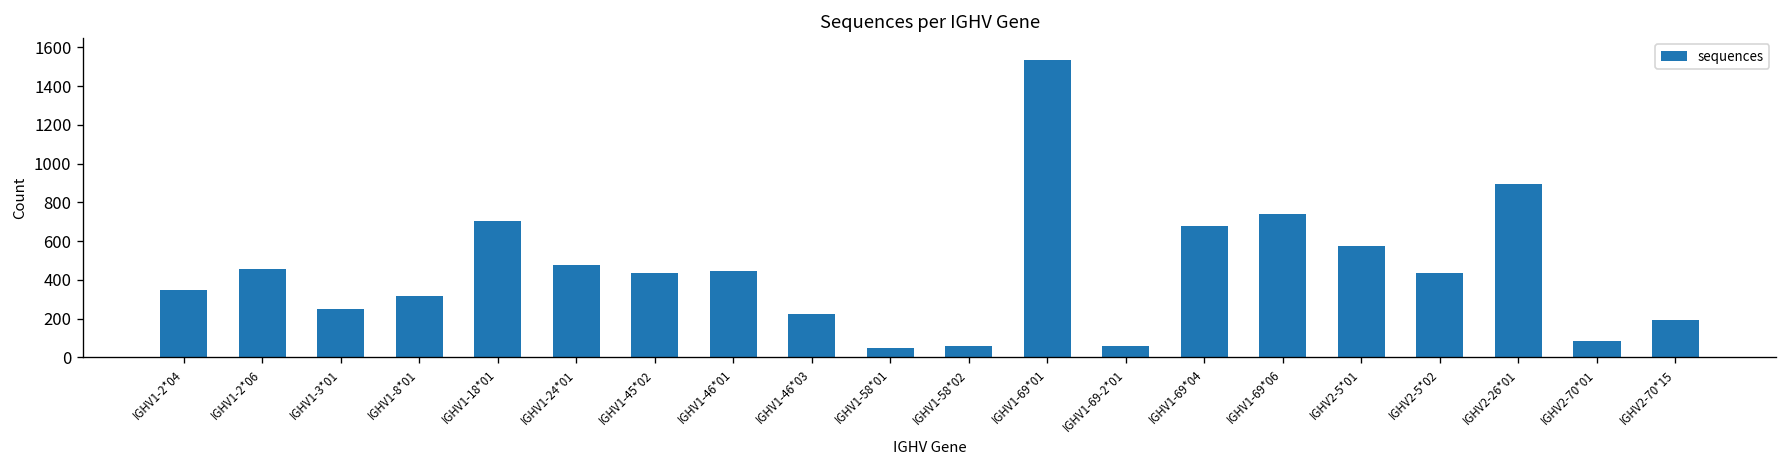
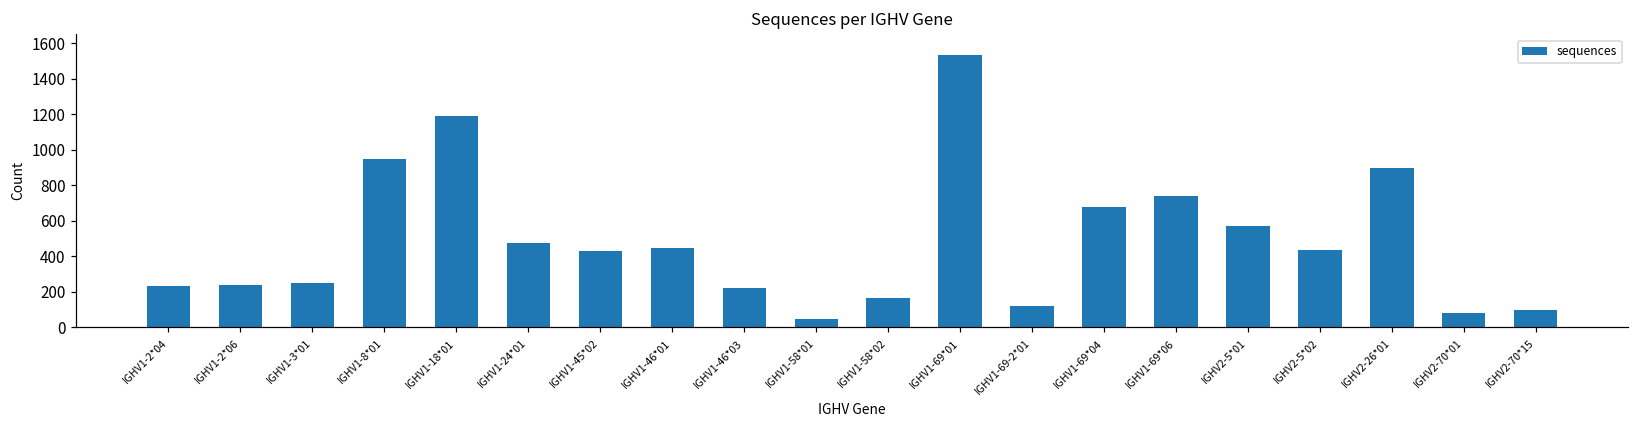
  {
-   "IGHV1-2*04": 350,
-   "IGHV1-2*06": 460,
+   "IGHV1-2*04": 230,
+   "IGHV1-2*06": 240,
    "IGHV1-3*01": 250,
-   "IGHV1-8*01": 310,
-   "IGHV1-18*01": 710,
+   "IGHV1-8*01": 950,
+   "IGHV1-18*01": 1190,
    "IGHV1-24*01": 480,
    "IGHV1-45*02": 430,
    "IGHV1-46*01": 450,
    "IGHV1-46*03": 220,
    "IGHV1-58*01": 50,
-   "IGHV1-58*02": 60,
+   "IGHV1-58*02": 160,
    "IGHV1-69*01": 1530,
-   "IGHV1-69-2*01": 60,
+   "IGHV1-69-2*01": 120,
    "IGHV1-69*04": 680,
    "IGHV1-69*06": 740,
    "IGHV2-5*01": 570,
    "IGHV2-5*02": 440,
    "IGHV2-26*01": 900,
    "IGHV2-70*01": 80,
-   "IGHV2-70*15": 190
+   "IGHV2-70*15": 100
  }
